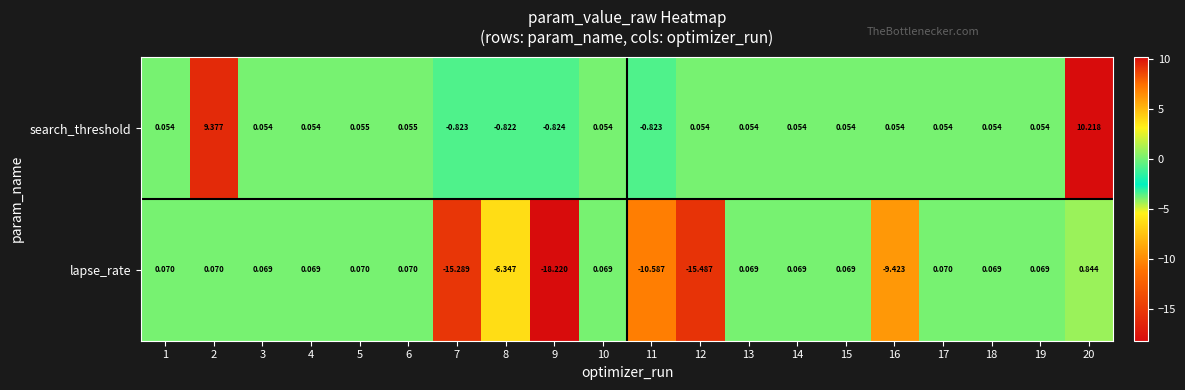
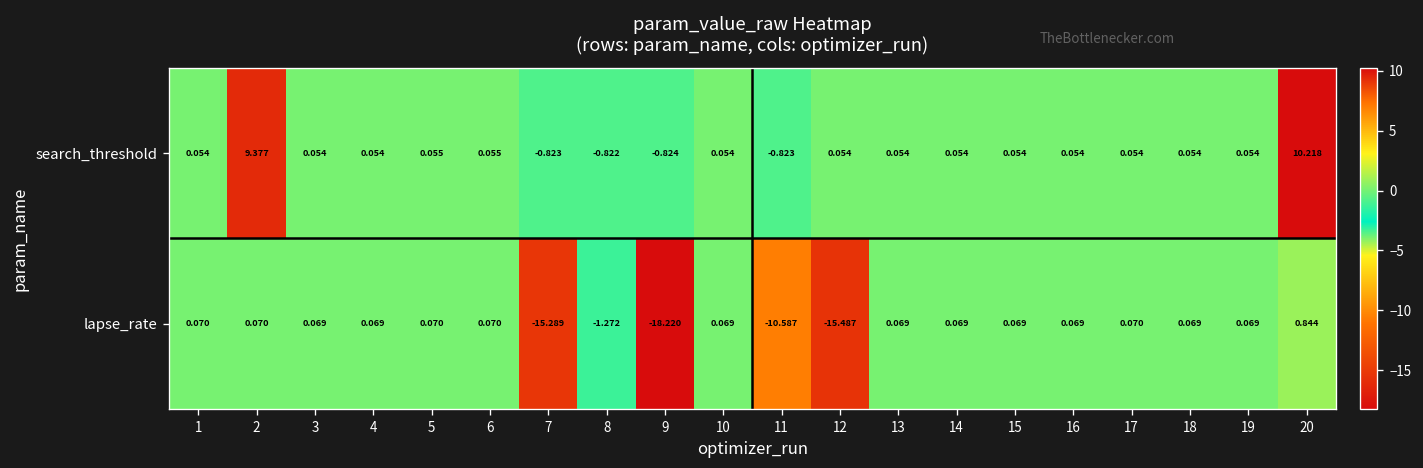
  {
    "search_threshold": {
      "1": 0.054,
      "2": 9.377,
      "3": 0.054,
      "4": 0.054,
      "5": 0.055,
      "6": 0.055,
      "7": -0.823,
      "8": -0.822,
      "9": -0.824,
      "10": 0.054,
      "11": -0.823,
      "12": 0.054,
      "13": 0.054,
      "14": 0.054,
      "15": 0.054,
      "16": 0.054,
      "17": 0.054,
      "18": 0.054,
      "19": 0.054,
      "20": 10.218
    },
    "lapse_rate": {
      "1": 0.070,
      "2": 0.070,
      "3": 0.069,
      "4": 0.069,
      "5": 0.070,
      "6": 0.070,
      "7": -15.289,
-     "8": -6.347,
+     "8": -1.272,
      "9": -18.220,
      "10": 0.069,
      "11": -10.587,
      "12": -15.487,
      "13": 0.069,
      "14": 0.069,
      "15": 0.069,
-     "16": -9.423,
+     "16": 0.069,
      "17": 0.070,
      "18": 0.069,
      "19": 0.069,
      "20": 0.844
    }
  }
